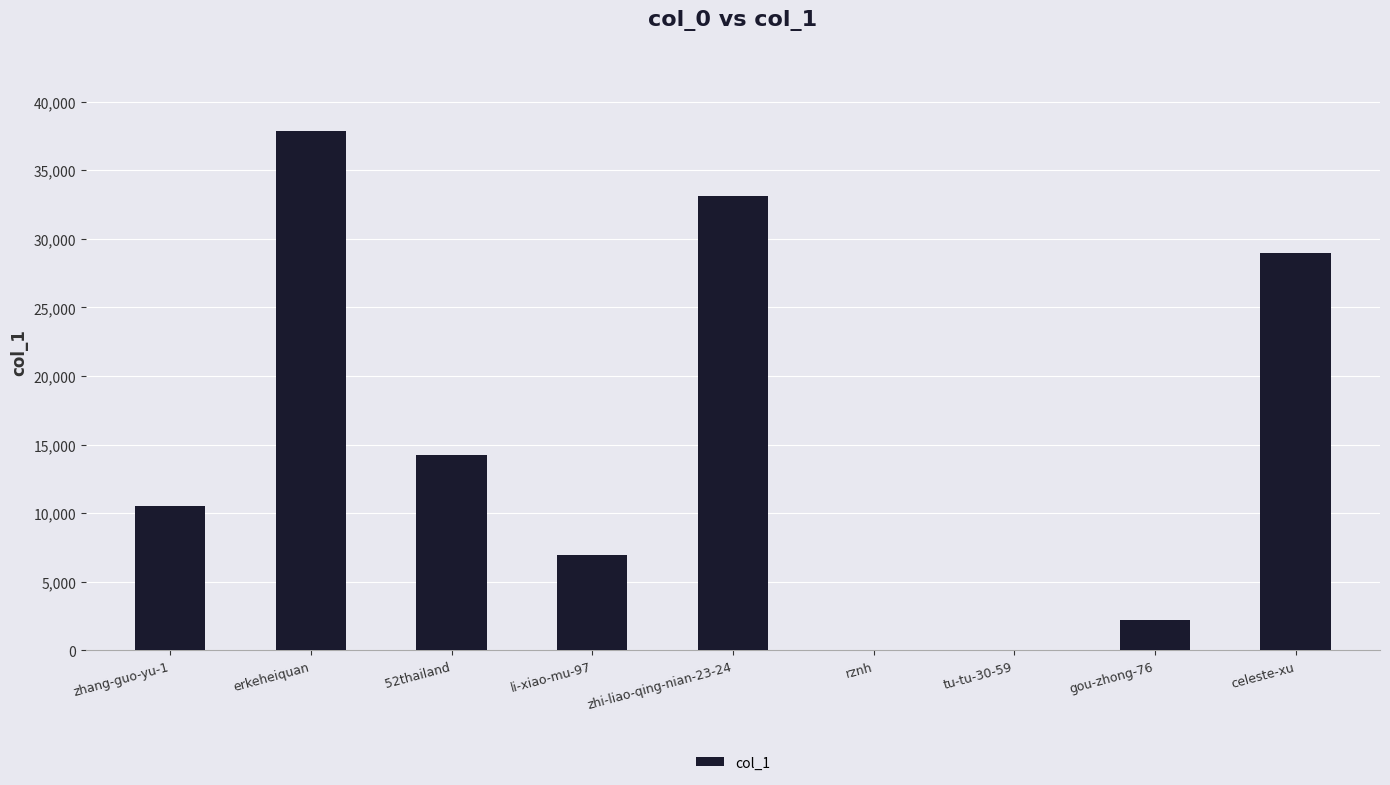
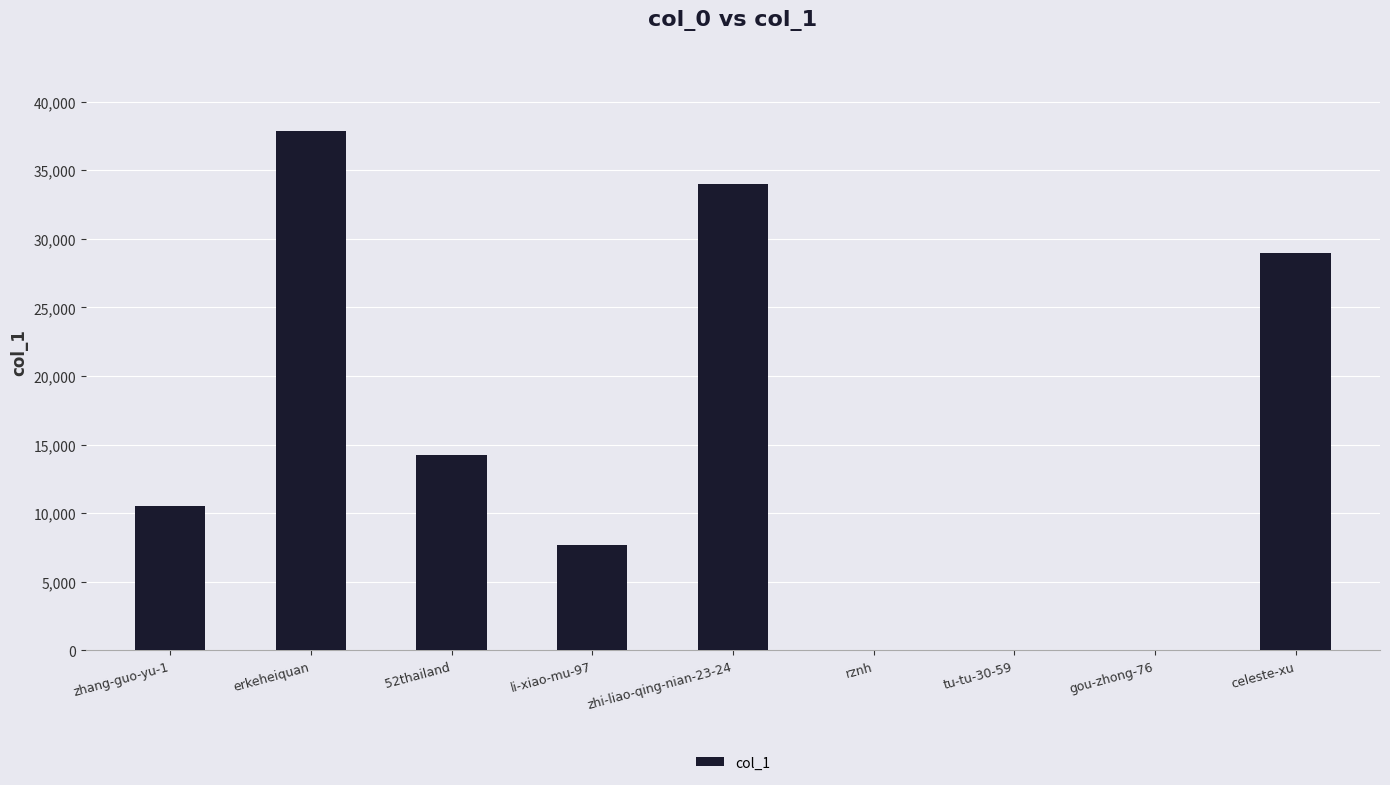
  {
    "zhang-guo-yu-1": "10,500",
    "erkeheiquan": "37,900",
    "52thailand": "14,300",
-   "li-xiao-mu-97": "7,000",
-   "zhi-liao-qing-nian-23-24": "33,100",
-   "gou-zhong-76": "2,200",
+   "li-xiao-mu-97": "7,700",
+   "zhi-liao-qing-nian-23-24": "34,000",
+   "gou-zhong-76": "0",
    "celeste-xu": "28,900"
  }
